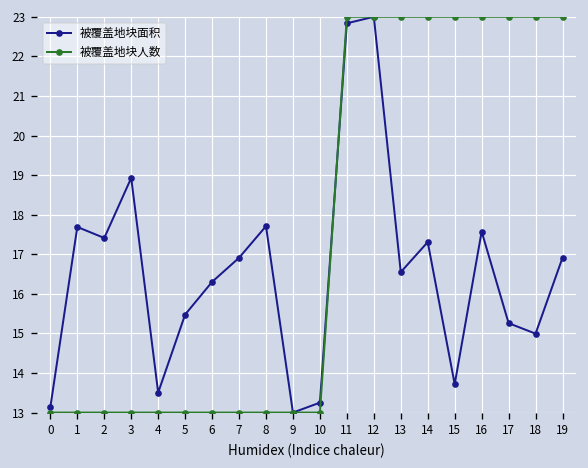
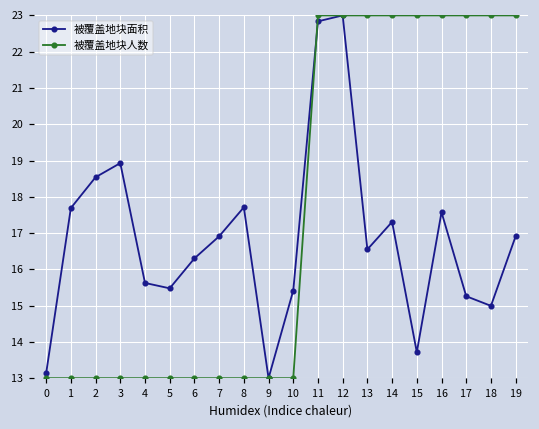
  {
    "被覆盖地块面积": {
      "0": 13.1,
      "1": 17.7,
-     "2": 17.4,
+     "2": 18.5,
      "3": 18.9,
-     "4": 13.5,
+     "4": 15.6,
      "5": 15.5,
      "6": 16.3,
      "7": 16.9,
      "8": 17.7,
-     "10": 13.3,
+     "10": 15.4,
      "11": 22.8,
      "13": 16.5,
      "14": 17.3,
      "15": 13.7,
      "16": 17.6,
      "17": 15.3,
      "18": 15.0,
      "19": 16.9
    },
    "被覆盖地块人数": {
      "0": 13.0,
      "1": 13.0,
      "2": 13.0,
      "3": 13.0,
      "4": 13.0,
      "5": 13.0,
      "6": 13.0,
      "7": 13.0,
      "8": 13.0,
      "10": 13.0,
      "11": 23.0,
      "13": 23.0,
      "14": 23.0,
      "15": 23.0,
      "16": 23.0,
      "17": 23.0,
      "18": 23.0,
      "19": 23.0
    }
  }
